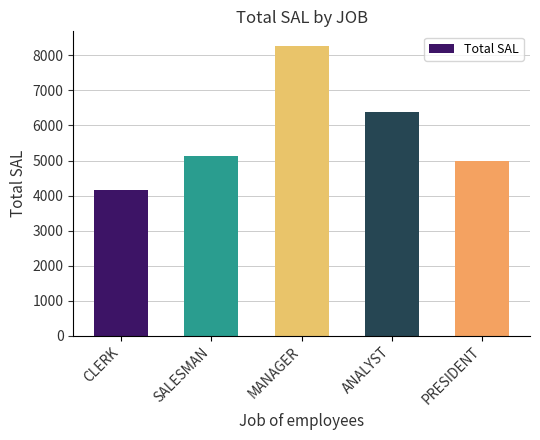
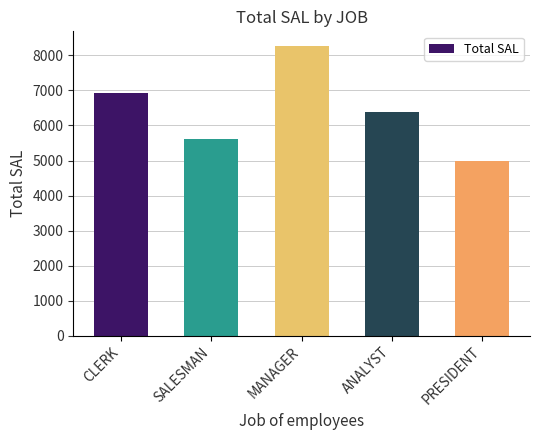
  {
-   "CLERK": 4200,
-   "SALESMAN": 5100,
+   "CLERK": 6900,
+   "SALESMAN": 5600,
    "MANAGER": 8300,
    "ANALYST": 6400,
    "PRESIDENT": 5000
  }
